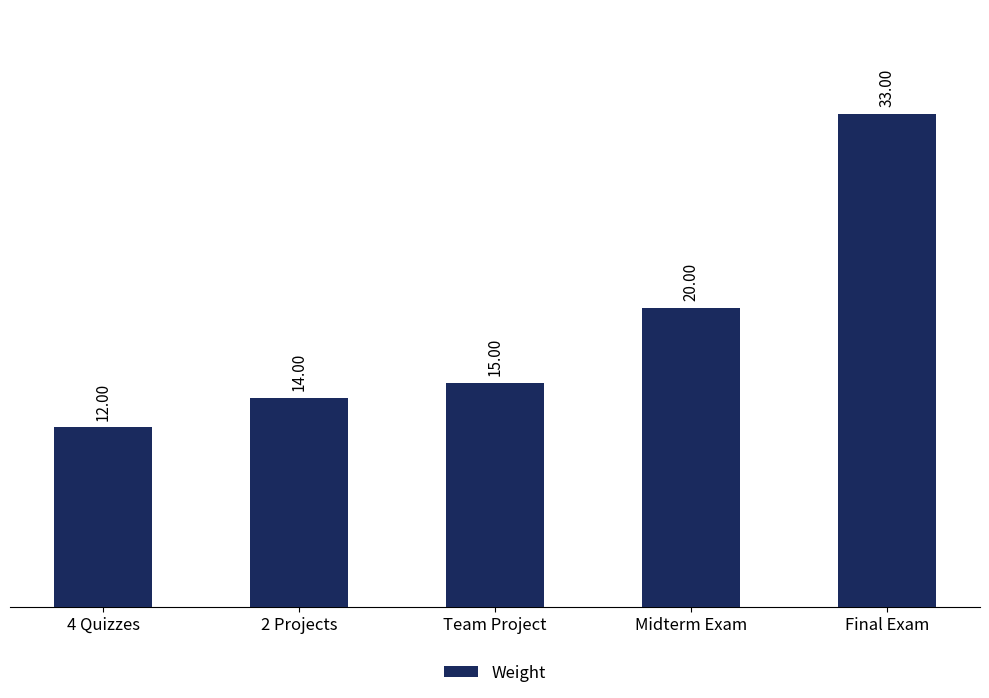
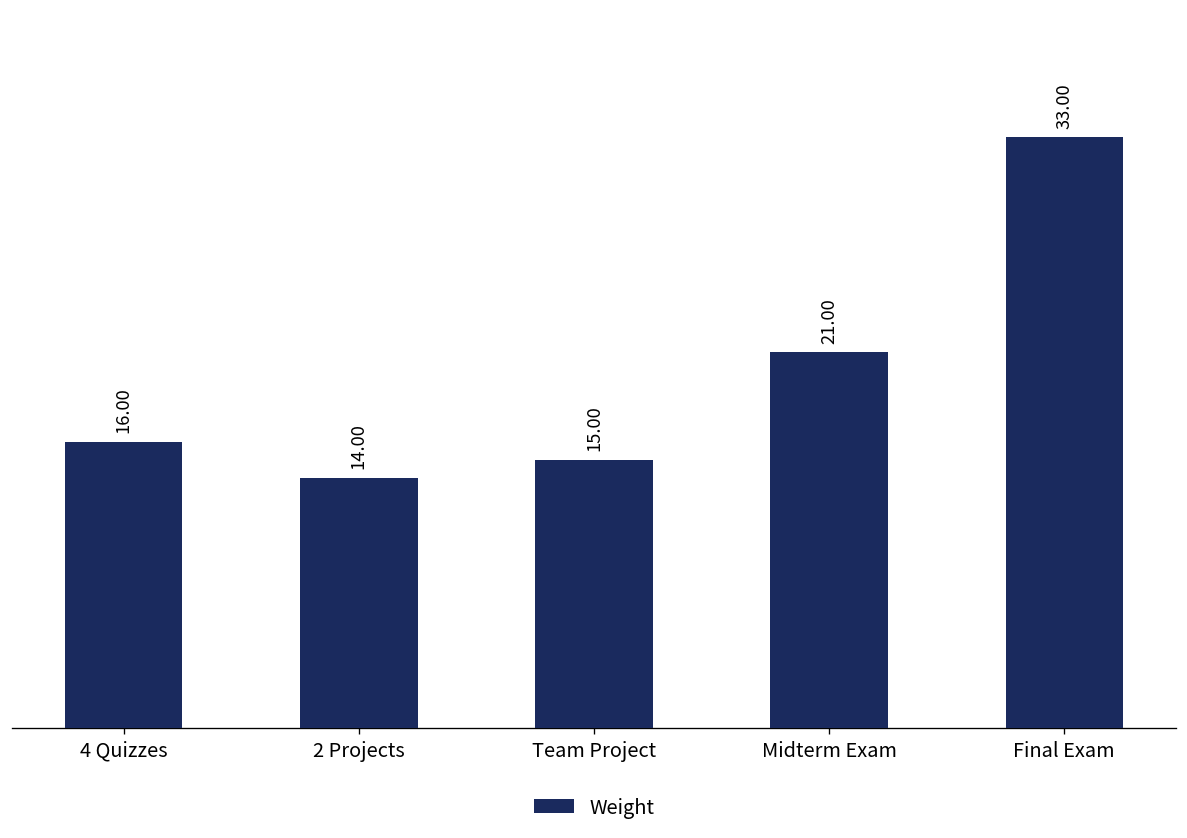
  {
-   "4 Quizzes": 12.00,
+   "4 Quizzes": 16.00,
    "2 Projects": 14.00,
    "Team Project": 15.00,
-   "Midterm Exam": 20.00,
+   "Midterm Exam": 21.00,
    "Final Exam": 33.00
  }
